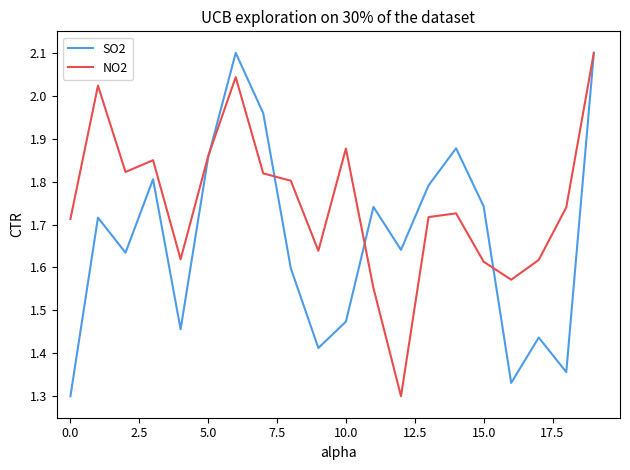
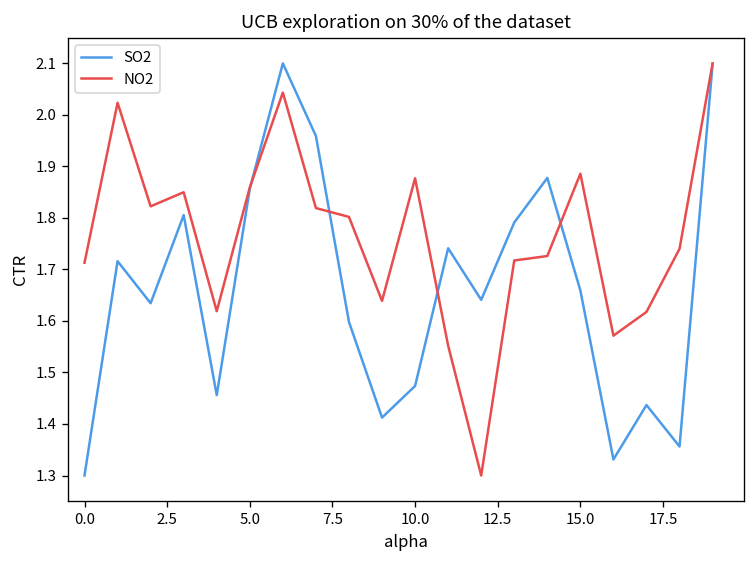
  {
    "SO2": {
      "0.0": 1.30,
      "10.0": 1.47,
-     "15.0": 1.74
+     "15.0": 1.66
    },
    "NO2": {
      "0.0": 1.71,
      "10.0": 1.88,
-     "15.0": 1.61
+     "15.0": 1.89
    }
  }
